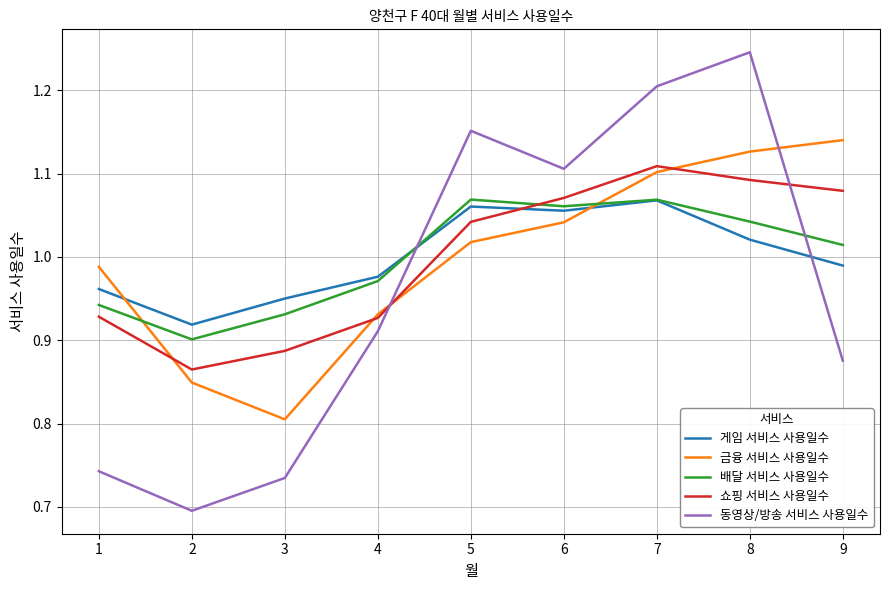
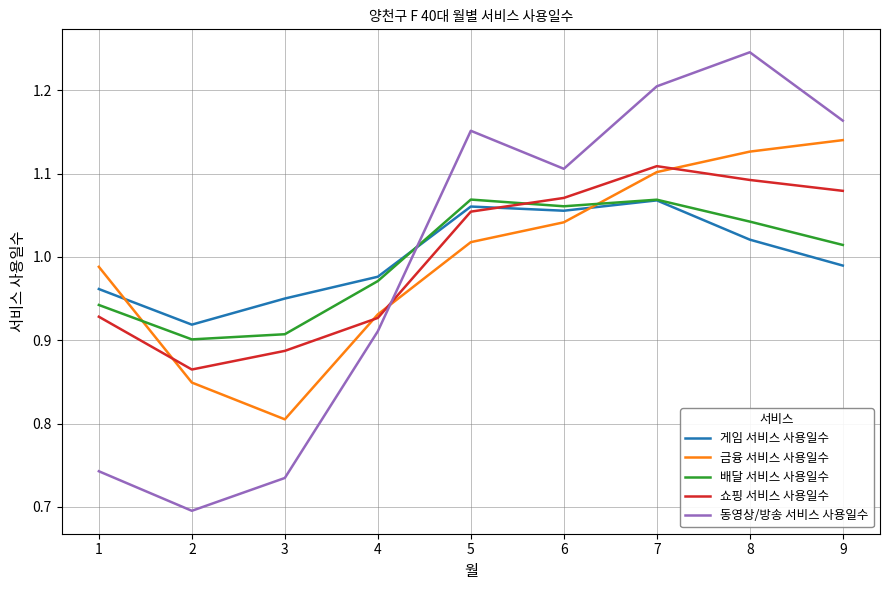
  {
    "게임 서비스 사용일수": {
      "1": 0.96,
      "2": 0.92,
      "3": 0.95,
      "4": 0.98,
      "5": 1.06,
      "6": 1.06,
      "8": 1.02,
      "9": 0.99
    },
    "금융 서비스 사용일수": {
      "1": 0.99,
      "2": 0.85,
      "3": 0.81,
      "4": 0.93,
      "5": 1.02,
      "6": 1.04,
      "7": 1.10,
      "8": 1.13,
      "9": 1.14
    },
    "배달 서비스 사용일수": {
      "1": 0.94,
      "2": 0.90,
-     "3": 0.93,
+     "3": 0.91,
      "4": 0.97,
      "5": 1.07,
      "6": 1.06,
      "8": 1.04,
      "9": 1.01
    },
    "쇼핑 서비스 사용일수": {
      "1": 0.93,
      "2": 0.86,
      "3": 0.89,
      "4": 0.93,
-     "5": 1.04,
+     "5": 1.05,
      "6": 1.07,
      "7": 1.11,
      "8": 1.09,
      "9": 1.08
    },
    "동영상/방송 서비스 사용일수": {
      "1": 0.74,
      "2": 0.70,
      "3": 0.73,
      "4": 0.91,
      "5": 1.15,
      "6": 1.11,
      "7": 1.20,
      "8": 1.25,
-     "9": 0.88
+     "9": 1.16
    }
  }
